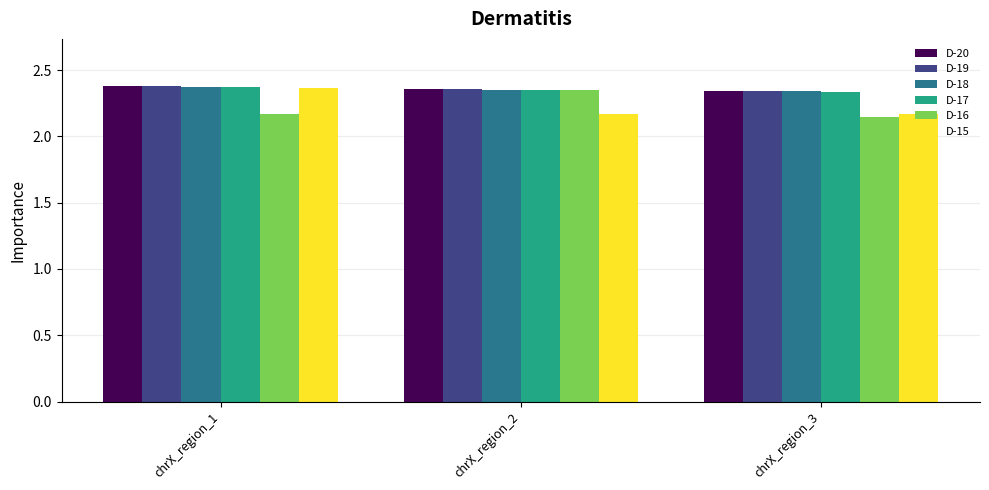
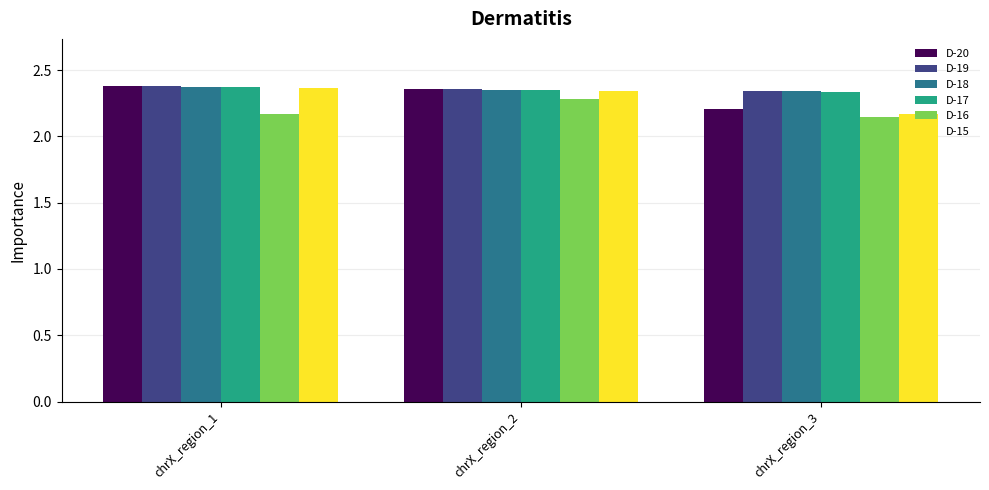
  {
    "D-20": {
      "chrX_region_1": 2.38,
      "chrX_region_2": 2.36,
-     "chrX_region_3": 2.34
+     "chrX_region_3": 2.20
    },
    "D-16": {
      "chrX_region_1": 2.17,
-     "chrX_region_2": 2.35,
+     "chrX_region_2": 2.28,
      "chrX_region_3": 2.15
    },
    "D-15": {
      "chrX_region_1": 2.36,
-     "chrX_region_2": 2.17,
+     "chrX_region_2": 2.34,
      "chrX_region_3": 2.17
    }
  }
